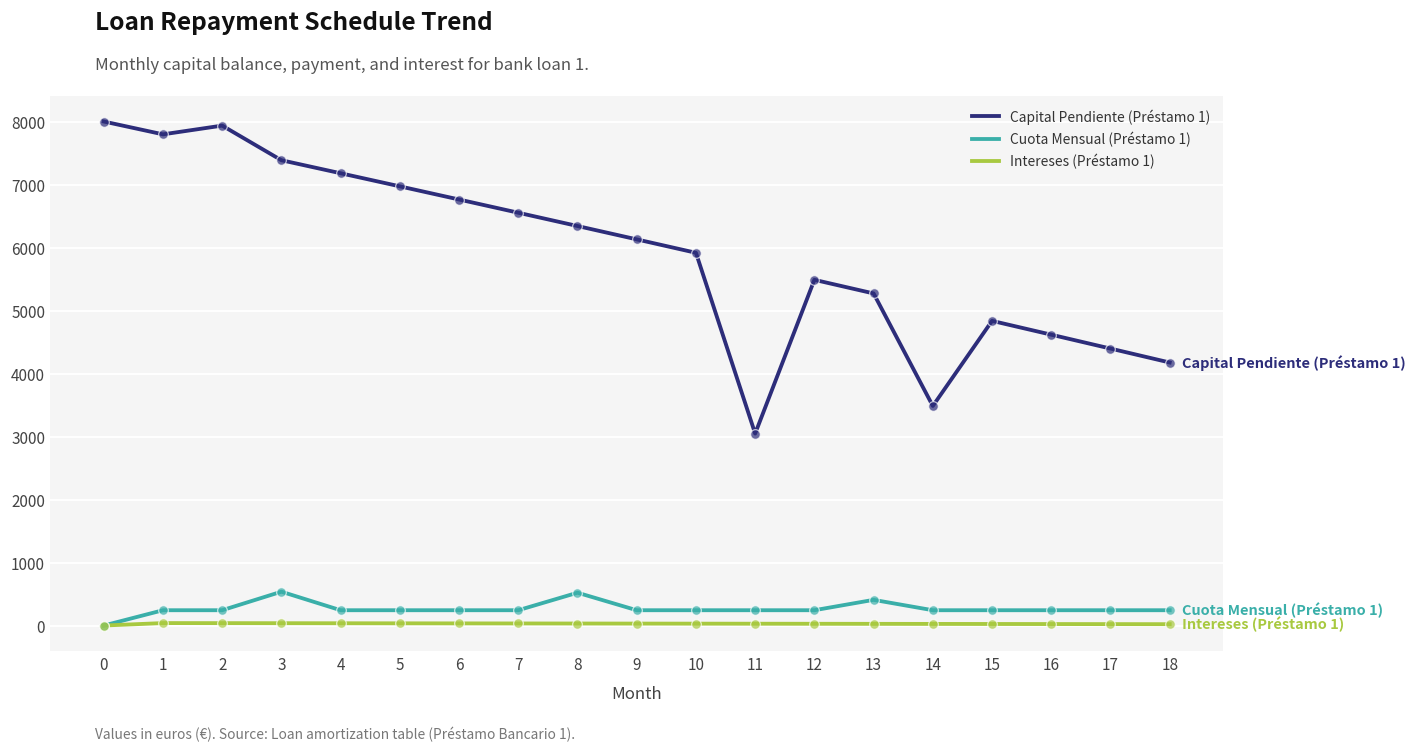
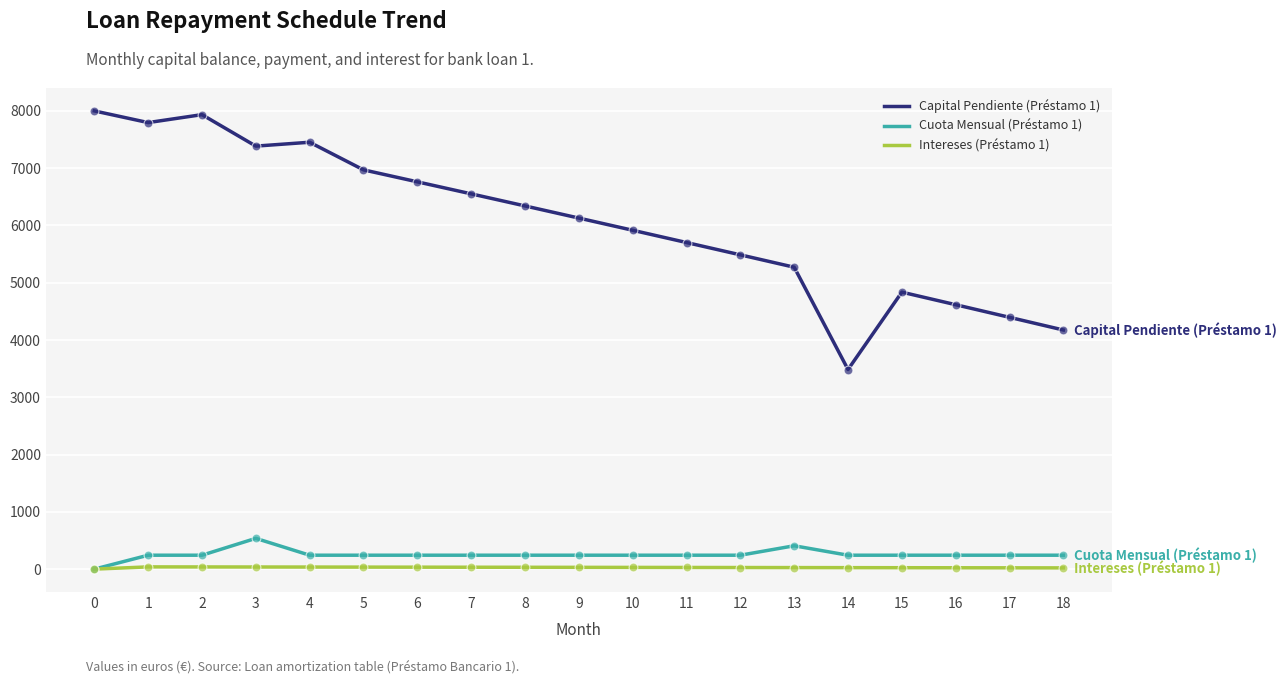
  {
    "Capital Pendiente (Préstamo 1)": {
      "0": 8000,
      "1": 7800,
      "2": 7900,
      "3": 7400,
-     "4": 7200,
+     "4": 7500,
      "5": 7000,
      "6": 6800,
      "7": 6600,
      "8": 6300,
      "9": 6100,
      "10": 5900,
-     "11": 3000,
+     "11": 5700,
      "12": 5500,
      "13": 5300,
      "14": 3500,
      "15": 4800,
      "16": 4600,
      "17": 4400
    },
    "Cuota Mensual (Préstamo 1)": {
      "1": 200,
      "2": 200,
      "3": 500,
      "4": 200,
      "5": 200,
      "6": 200,
      "7": 200,
-     "8": 500,
+     "8": 200,
      "9": 200,
      "10": 200,
      "11": 200,
      "12": 200,
      "13": 400,
      "14": 200,
      "15": 200,
      "16": 200,
      "17": 200
    },
    "Intereses (Préstamo 1)": {
      "1": 0,
      "2": 0,
      "3": 0,
      "4": 0,
      "5": 0,
      "6": 0,
      "7": 0,
      "8": 0,
      "9": 0,
      "10": 0,
      "11": 0,
      "12": 0,
      "13": 0,
      "14": 0,
      "15": 0,
      "16": 0,
      "17": 0
    }
  }
